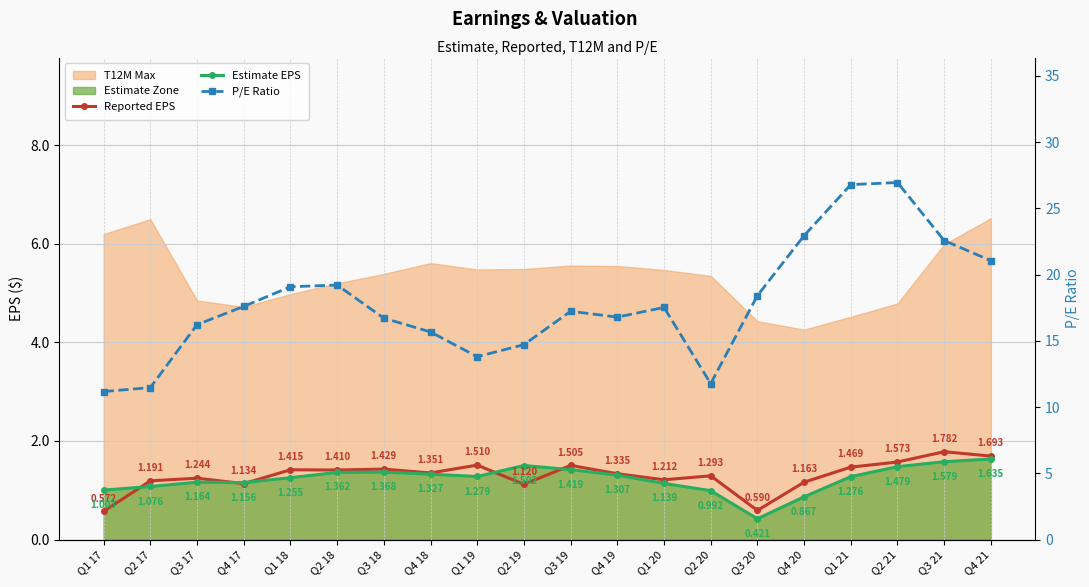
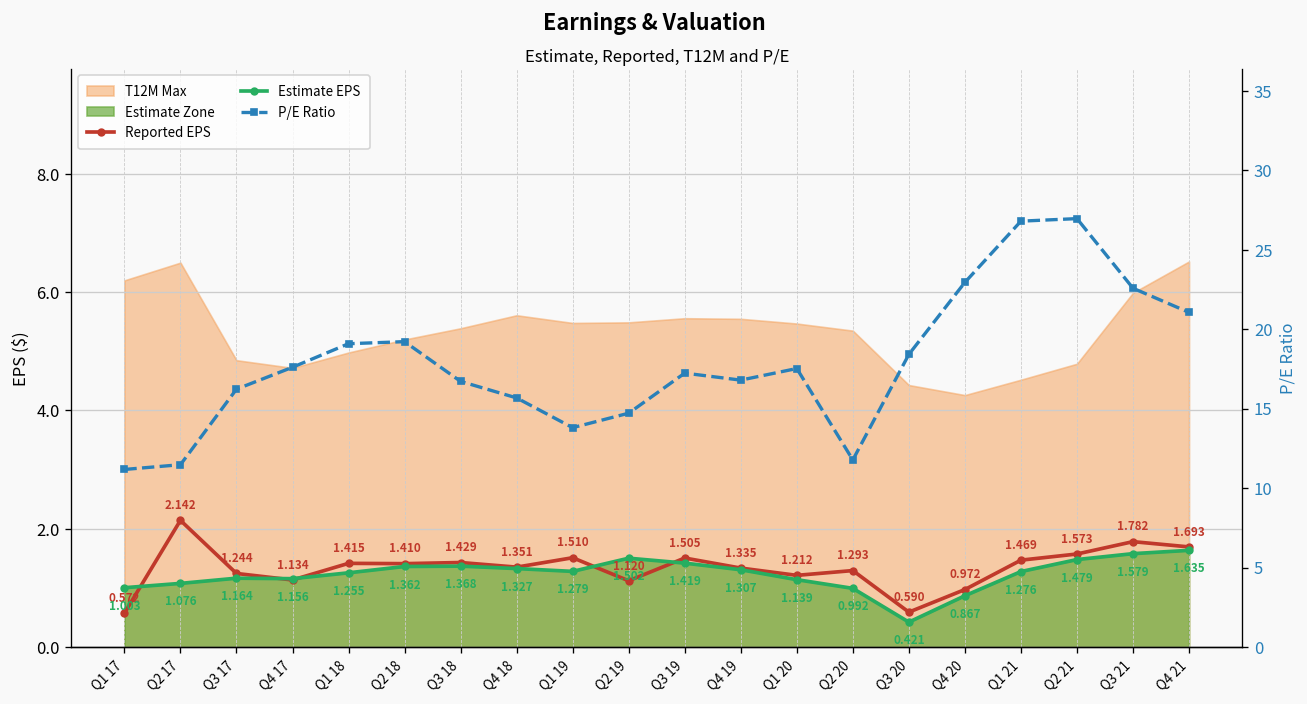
  {
    "Reported EPS": {
-     "Q2 17": 1.191,
+     "Q2 17": 2.142,
      "Q3 17": 1.244,
      "Q1 18": 1.415,
      "Q3 18": 1.429,
      "Q1 19": 1.510,
      "Q3 19": 1.505,
      "Q1 20": 1.212,
      "Q2 20": 1.293,
      "Q3 20": 0.590,
-     "Q4 20": 1.163,
+     "Q4 20": 0.972,
      "Q1 21": 1.469,
      "Q2 21": 1.573,
      "Q3 21": 1.782,
      "Q4 21": 1.693
    },
    "Estimate Zone": {
      "Q2 17": 1.076,
      "Q3 17": 1.164,
      "Q1 18": 1.255,
      "Q3 18": 1.368,
      "Q1 19": 1.279,
      "Q3 19": 1.419,
      "Q1 20": 1.139,
      "Q2 20": 0.992,
      "Q3 20": 0.421,
      "Q4 20": 0.867,
      "Q1 21": 1.276,
      "Q2 21": 1.479,
      "Q3 21": 1.579,
      "Q4 21": 1.635
    }
  }
